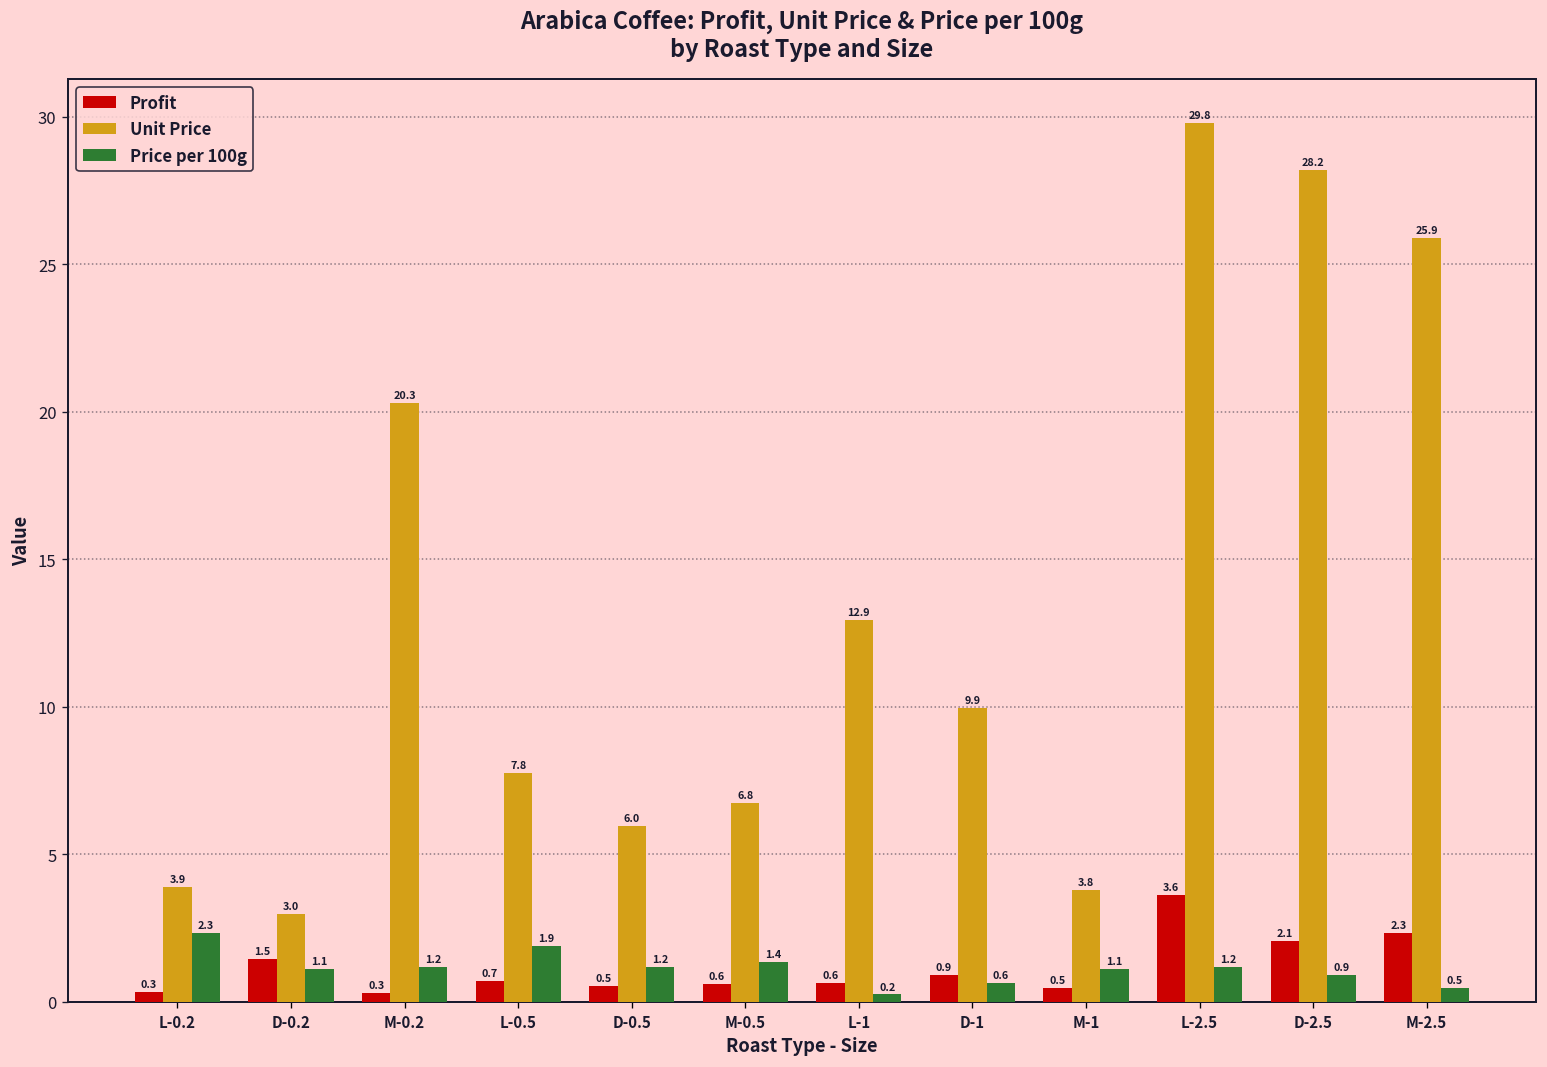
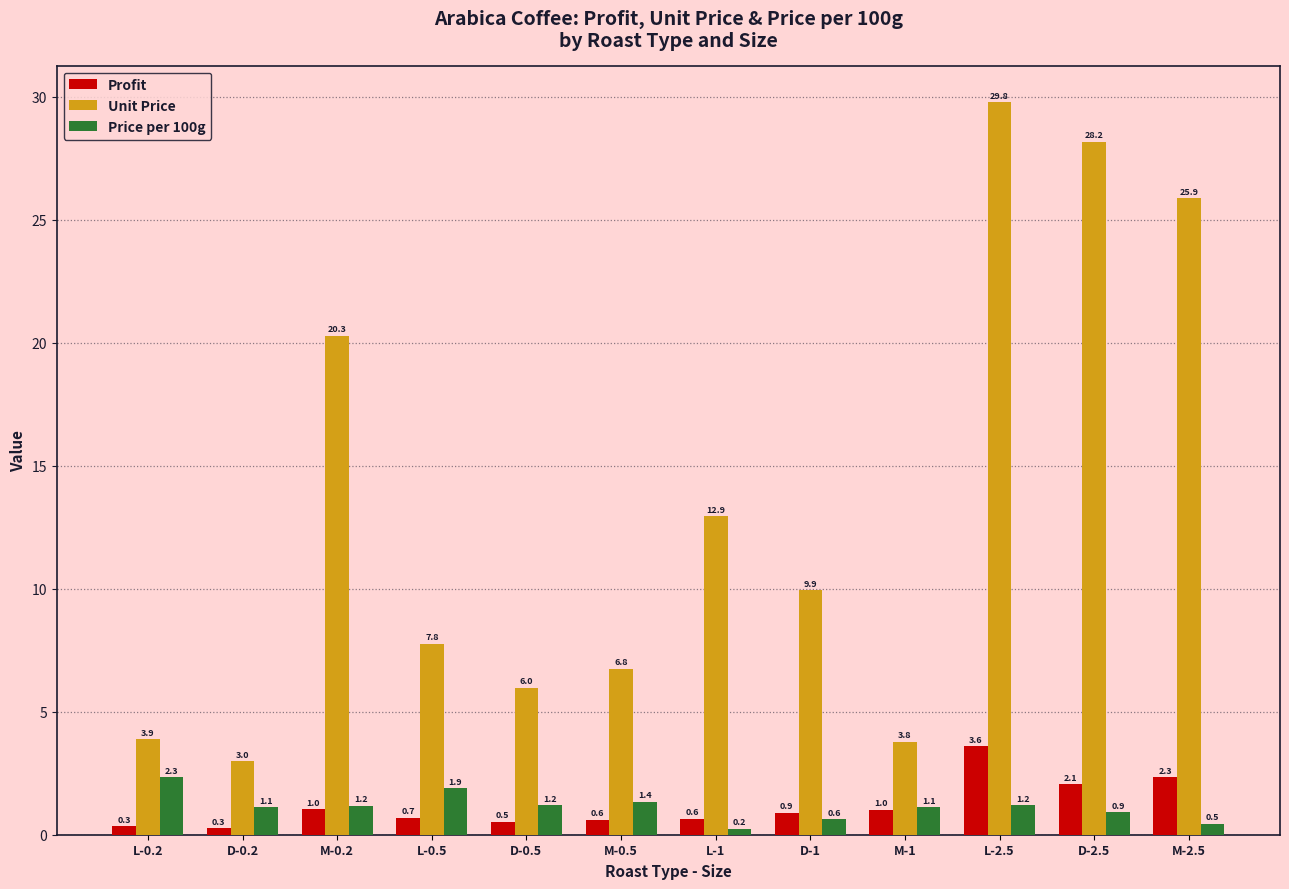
  {
    "Profit": {
      "L-0.2": 0.3,
-     "D-0.2": 1.5,
-     "M-0.2": 0.3,
+     "D-0.2": 0.3,
+     "M-0.2": 1.0,
      "L-0.5": 0.7,
      "D-0.5": 0.5,
      "M-0.5": 0.6,
      "L-1": 0.6,
      "D-1": 0.9,
-     "M-1": 0.5,
+     "M-1": 1.0,
      "L-2.5": 3.6,
      "D-2.5": 2.1,
      "M-2.5": 2.3
    },
    "Unit Price": {
      "L-0.2": 3.9,
      "D-0.2": 3.0,
      "M-0.2": 20.3,
      "L-0.5": 7.8,
      "D-0.5": 6.0,
      "M-0.5": 6.8,
      "L-1": 12.9,
      "D-1": 9.9,
      "M-1": 3.8,
      "L-2.5": 29.8,
      "D-2.5": 28.2,
      "M-2.5": 25.9
    },
    "Price per 100g": {
      "L-0.2": 2.3,
      "D-0.2": 1.1,
      "M-0.2": 1.2,
      "L-0.5": 1.9,
      "D-0.5": 1.2,
      "M-0.5": 1.4,
      "L-1": 0.2,
      "D-1": 0.6,
      "M-1": 1.1,
      "L-2.5": 1.2,
      "D-2.5": 0.9,
      "M-2.5": 0.5
    }
  }
